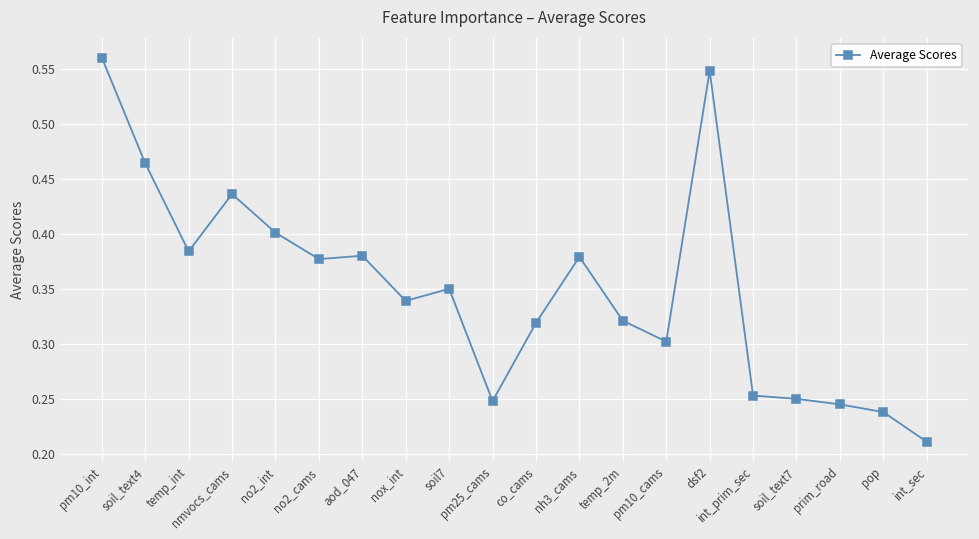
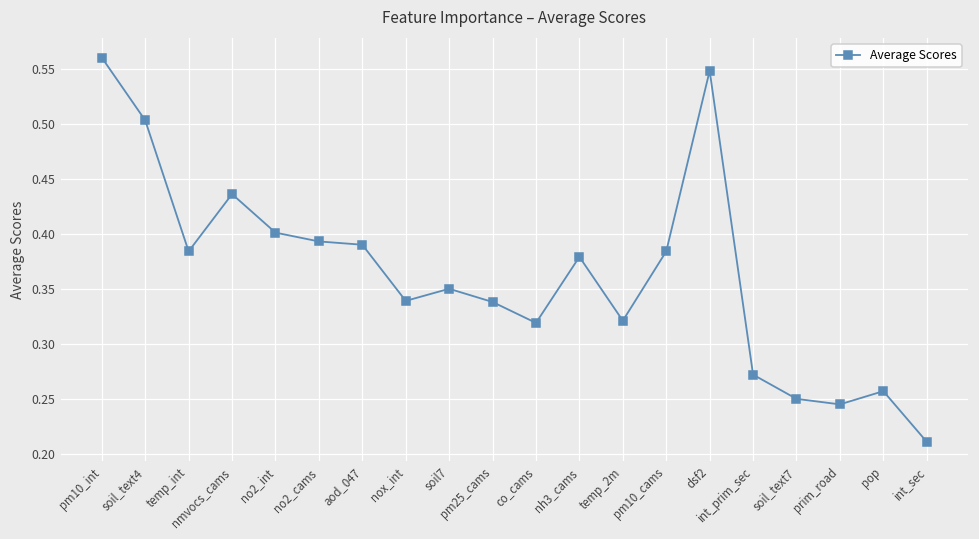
  {
    "pm10_int": 0.560,
-   "soil_text4": 0.464,
+   "soil_text4": 0.503,
    "temp_int": 0.384,
    "nmvocs_cams": 0.436,
    "no2_int": 0.401,
-   "no2_cams": 0.377,
-   "aod_047": 0.38,
+   "no2_cams": 0.393,
+   "aod_047": 0.39,
    "nox_int": 0.339,
    "soil7": 0.350,
-   "pm25_cams": 0.248,
+   "pm25_cams": 0.338,
    "co_cams": 0.319,
    "nh3_cams": 0.379,
    "temp_2m": 0.321,
-   "pm10_cams": 0.302,
+   "pm10_cams": 0.384,
    "dsf2": 0.548,
-   "int_prim_sec": 0.253,
+   "int_prim_sec": 0.272,
    "soil_text7": 0.250,
    "prim_road": 0.245,
-   "pop": 0.238,
+   "pop": 0.257,
    "int_sec": 0.211
  }
